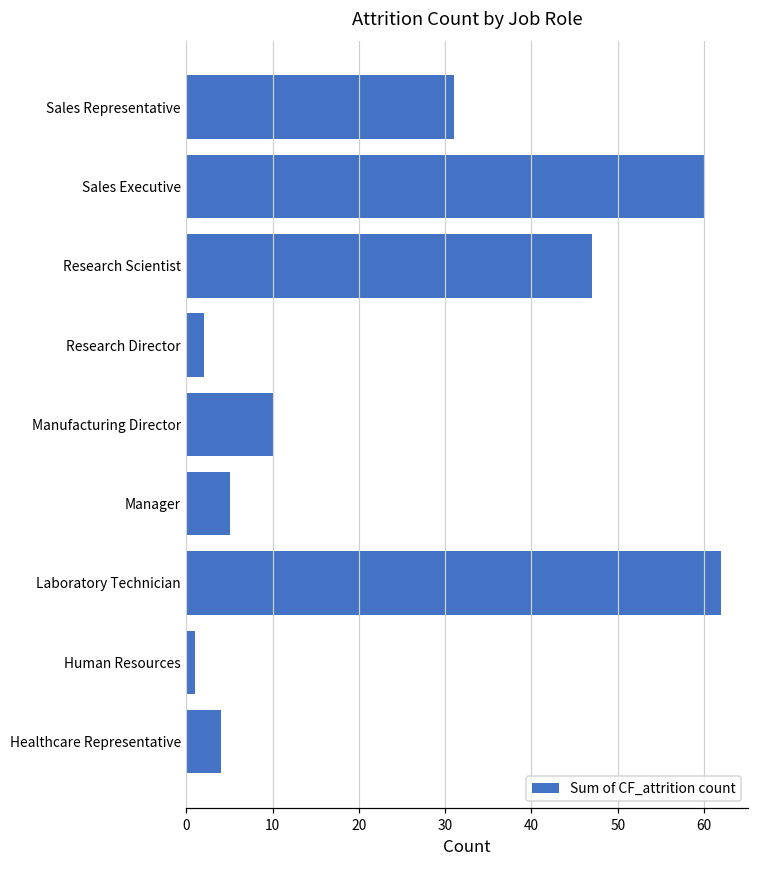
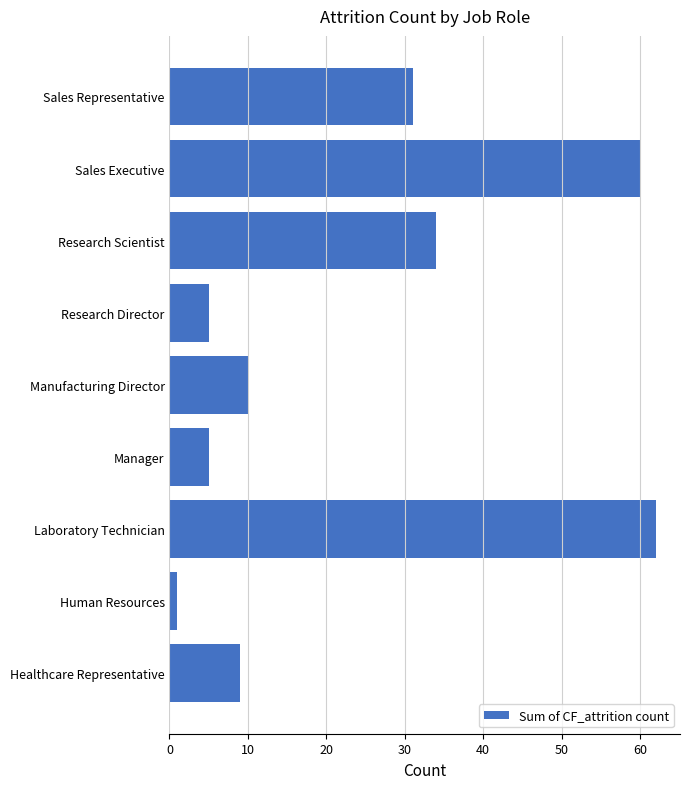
  {
    "Sales Representative": 31,
    "Sales Executive": 60,
-   "Research Scientist": 47,
-   "Research Director": 2,
+   "Research Scientist": 34,
+   "Research Director": 5,
    "Manufacturing Director": 10,
    "Manager": 5,
    "Laboratory Technician": 62,
    "Human Resources": 1,
-   "Healthcare Representative": 4
+   "Healthcare Representative": 9
  }
